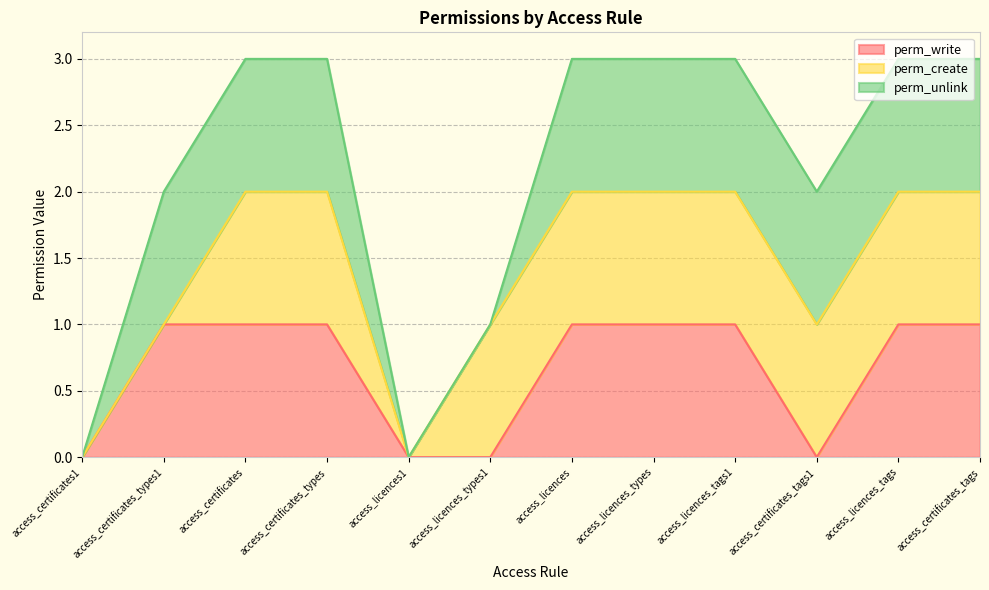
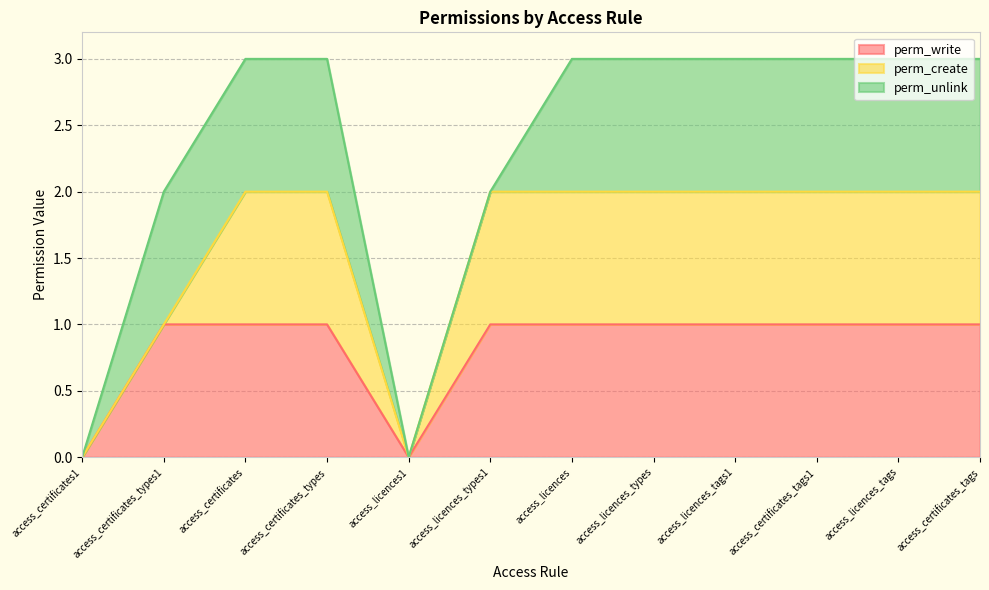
  {
    "perm_write": {
      "access_certificates": 1,
      "access_certificates_types": 1,
-     "access_licences_types1": 0,
+     "access_licences_types1": 1,
      "access_licences": 1,
      "access_licences_types": 1,
      "access_licences_tags1": 1,
-     "access_certificates_tags1": 0,
+     "access_certificates_tags1": 1,
      "access_licences_tags": 1,
      "access_certificates_tags": 1
    },
    "perm_create": {
      "access_certificates": 1,
      "access_certificates_types": 1,
      "access_licences": 1,
      "access_licences_types": 1,
      "access_licences_tags1": 1,
      "access_certificates_tags1": 1,
      "access_licences_tags": 1,
      "access_certificates_tags": 1
    },
    "perm_unlink": {
      "access_certificates_types1": 1,
      "access_certificates": 1,
      "access_certificates_types": 1,
      "access_licences": 1,
      "access_licences_types": 1,
      "access_licences_tags1": 1,
      "access_certificates_tags1": 1,
      "access_certificates_tags": 1
    }
  }
